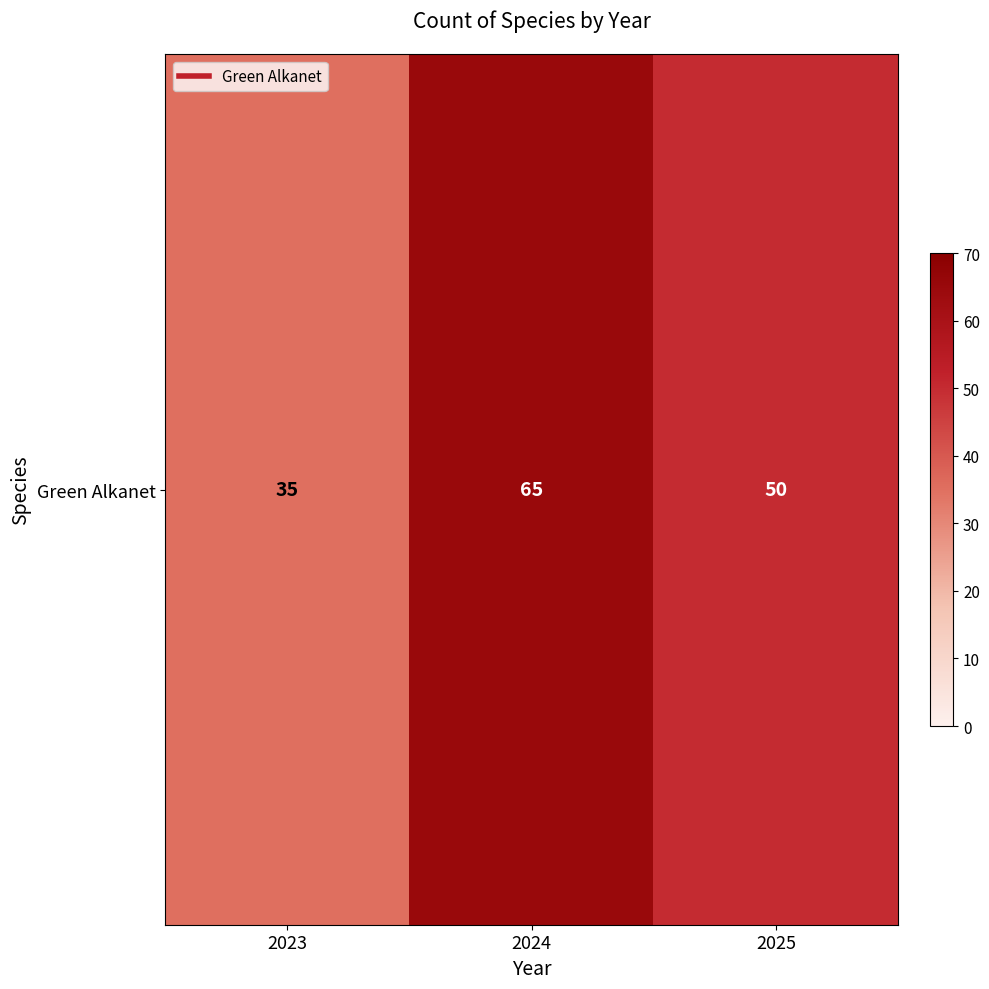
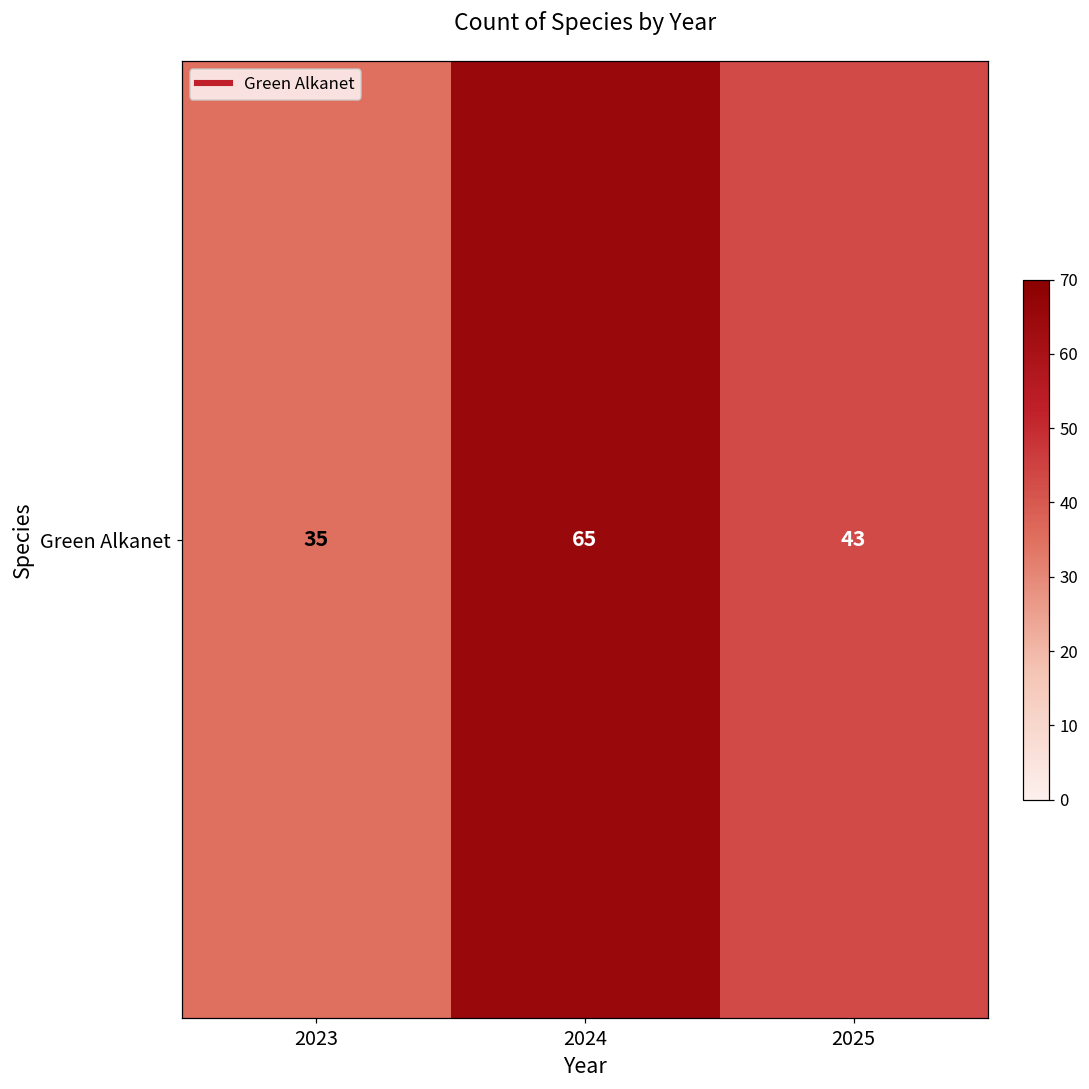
  {
    "Green Alkanet": {
      "2023": 35,
      "2024": 65,
-     "2025": 50
+     "2025": 43
    }
  }
